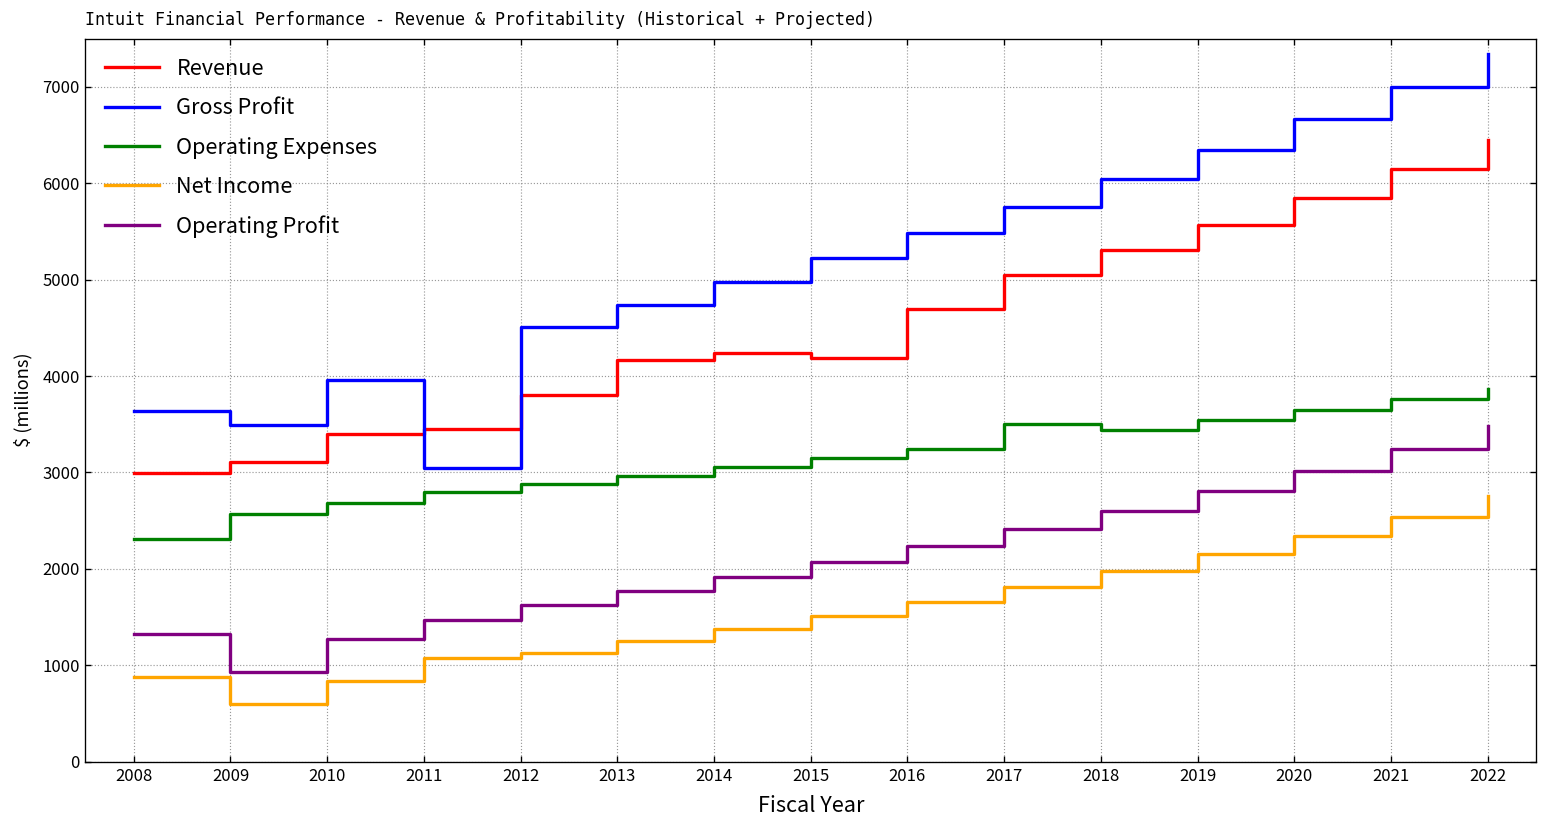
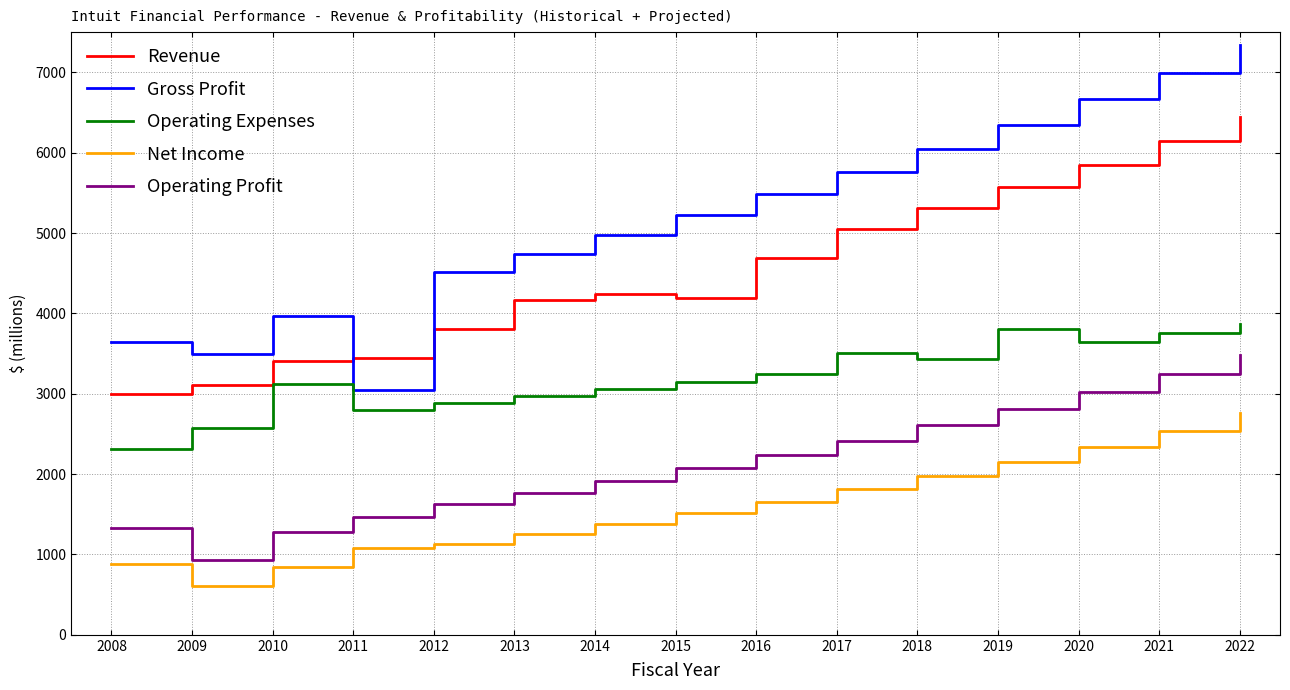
  {
    "Revenue": {
      "2008": 3000,
      "2009": 3100,
      "2010": 3400,
      "2011": 3400,
      "2012": 3800,
      "2013": 4200,
      "2014": 4200,
      "2015": 4200,
      "2016": 4700,
      "2017": 5100,
      "2018": 5300,
      "2019": 5600,
      "2020": 5800,
      "2021": 6100,
      "2022": 6400
    },
    "Gross Profit": {
      "2008": 3600,
      "2009": 3500,
      "2010": 4000,
      "2011": 3000,
      "2012": 4500,
      "2013": 4700,
      "2014": 5000,
      "2015": 5200,
      "2016": 5500,
      "2017": 5800,
      "2018": 6000,
      "2019": 6300,
      "2020": 6700,
      "2021": 7000,
      "2022": 7300
    },
    "Operating Expenses": {
      "2008": 2300,
      "2009": 2600,
-     "2010": 2700,
+     "2010": 3100,
      "2011": 2800,
      "2012": 2900,
      "2013": 3000,
      "2014": 3100,
      "2015": 3100,
      "2016": 3200,
      "2017": 3500,
      "2018": 3400,
-     "2019": 3500,
+     "2019": 3800,
      "2020": 3600,
      "2021": 3800,
      "2022": 3900
    },
    "Net Income": {
      "2008": 900,
      "2009": 600,
      "2010": 800,
      "2011": 1100,
      "2012": 1100,
      "2013": 1300,
      "2014": 1400,
      "2015": 1500,
      "2016": 1700,
      "2017": 1800,
      "2018": 2000,
      "2019": 2100,
      "2020": 2300,
      "2021": 2500,
      "2022": 2800
    },
    "Operating Profit": {
      "2008": 1300,
      "2009": 900,
      "2010": 1300,
      "2011": 1500,
      "2012": 1600,
      "2013": 1800,
      "2014": 1900,
      "2015": 2100,
      "2016": 2200,
      "2017": 2400,
      "2018": 2600,
      "2019": 2800,
      "2020": 3000,
      "2021": 3200,
      "2022": 3500
    }
  }
